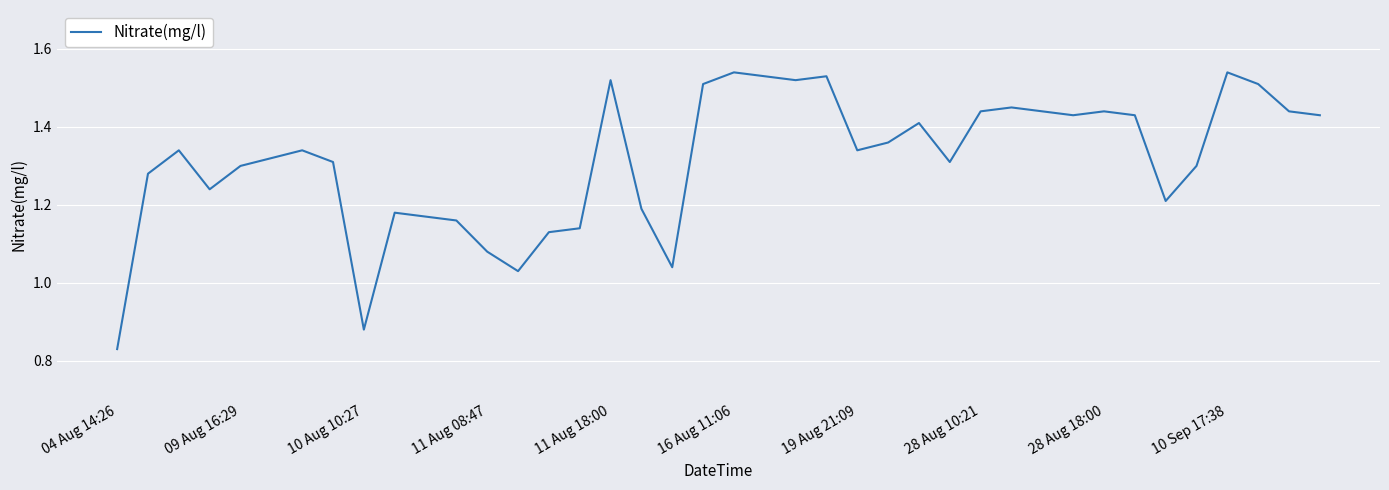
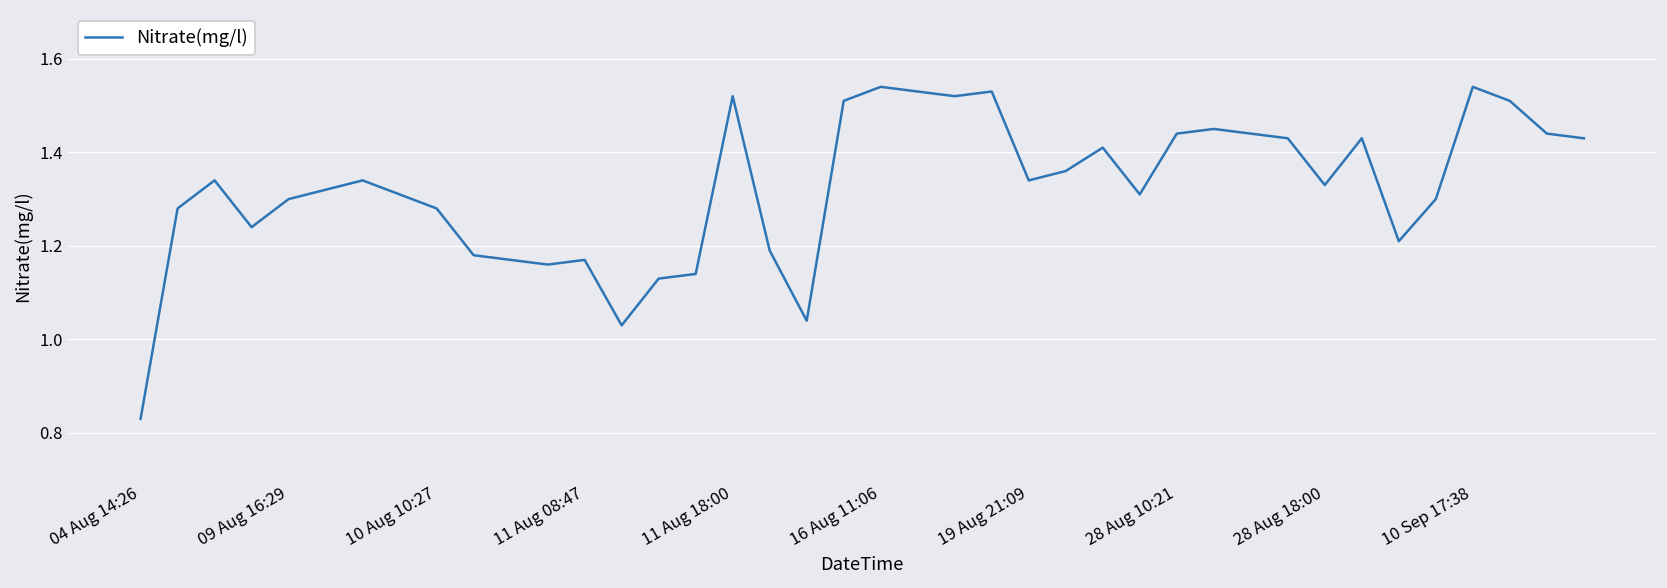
  {
    "04 Aug 14:26": 0.83,
    "09 Aug 16:29": 1.30,
-   "10 Aug 10:27": 0.88,
-   "11 Aug 08:47": 1.08,
+   "10 Aug 10:27": 1.28,
+   "11 Aug 08:47": 1.17,
    "11 Aug 18:00": 1.52,
    "16 Aug 11:06": 1.54,
    "19 Aug 21:09": 1.34,
    "28 Aug 10:21": 1.44,
-   "28 Aug 18:00": 1.44,
+   "28 Aug 18:00": 1.33,
    "10 Sep 17:38": 1.54
  }
